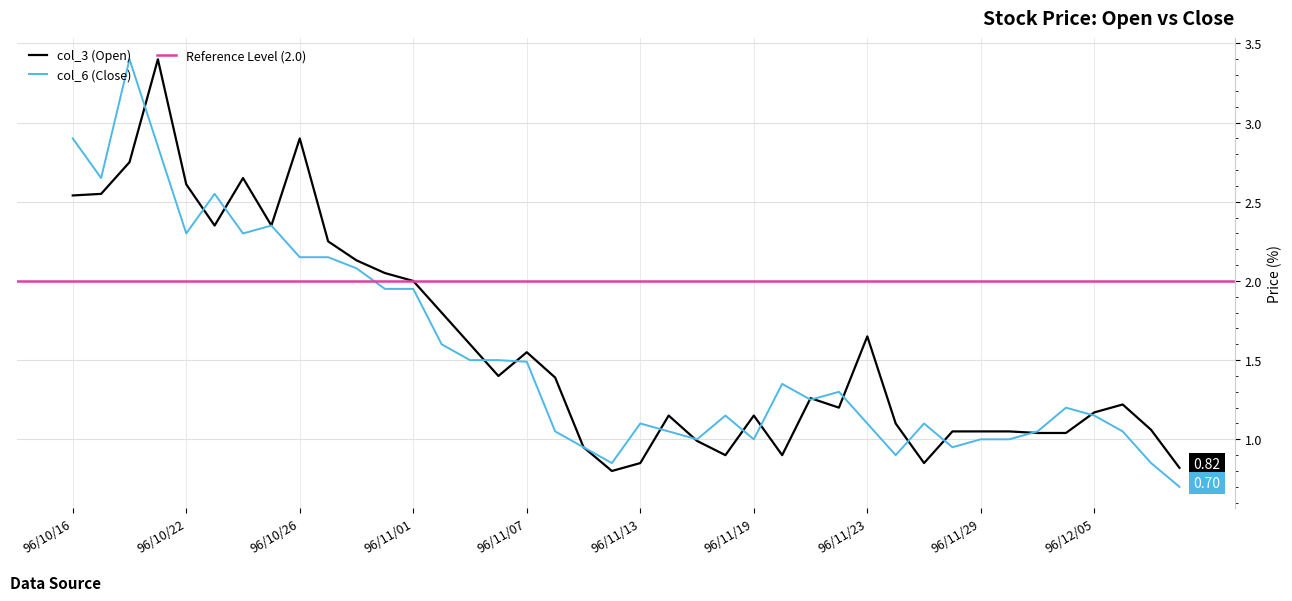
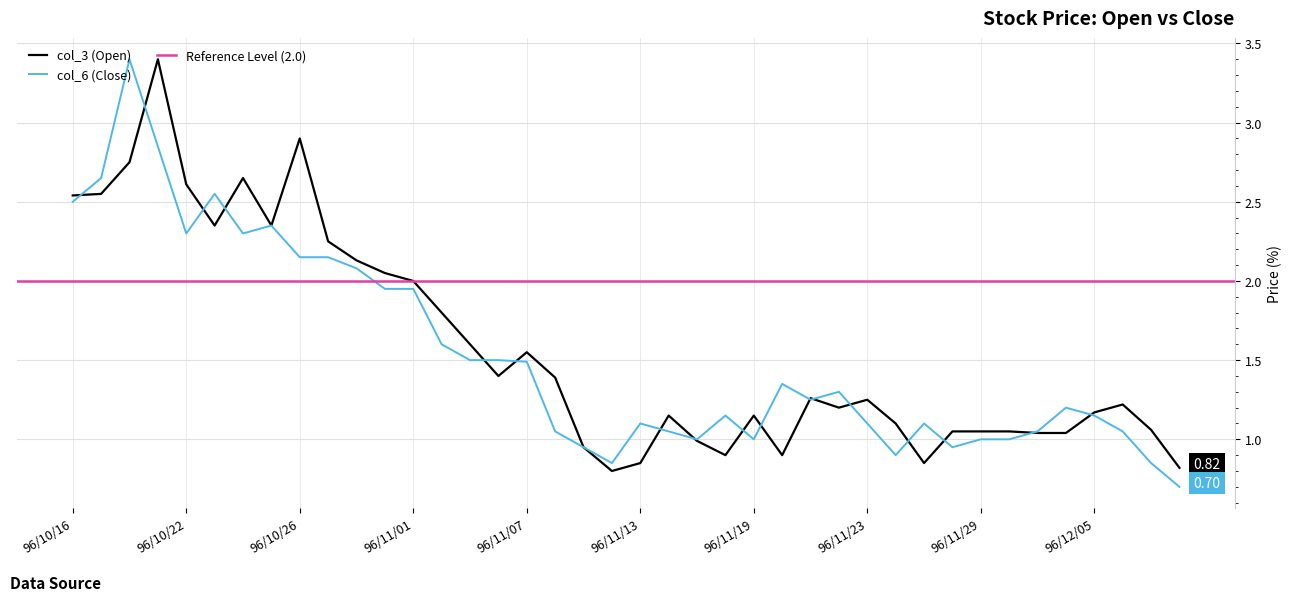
  {
    "col_3 (Open)": {
      "96/10/16": 2.54,
      "96/10/22": 2.61,
      "96/10/26": 2.90,
      "96/11/01": 2.00,
      "96/11/07": 1.55,
      "96/11/13": 0.85,
      "96/11/19": 1.15,
-     "96/11/23": 1.65,
+     "96/11/23": 1.25,
      "96/11/29": 1.05,
      "96/12/05": 1.17
    },
    "col_6 (Close)": {
-     "96/10/16": 2.9,
+     "96/10/16": 2.5,
      "96/10/22": 2.3,
      "96/10/26": 2.15,
      "96/11/01": 1.95,
      "96/11/07": 1.5,
      "96/11/13": 1.1,
      "96/11/19": 1.0,
      "96/11/23": 1.1,
      "96/11/29": 1.0,
      "96/12/05": 1.15
    }
  }
